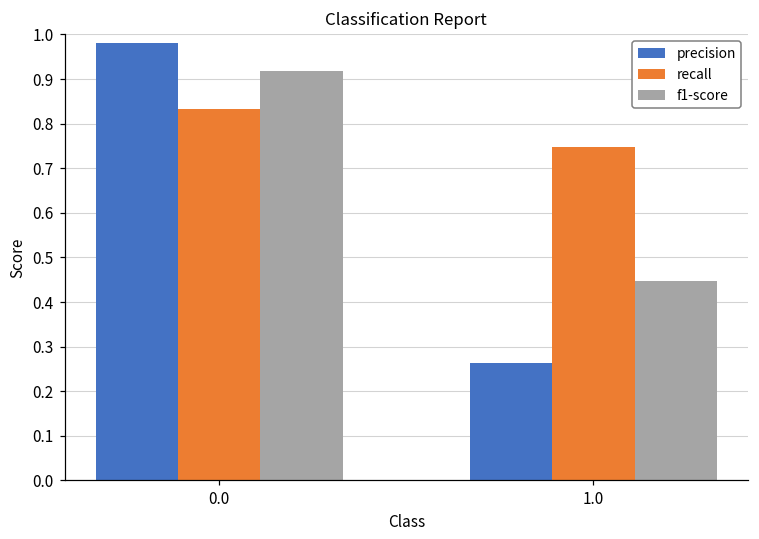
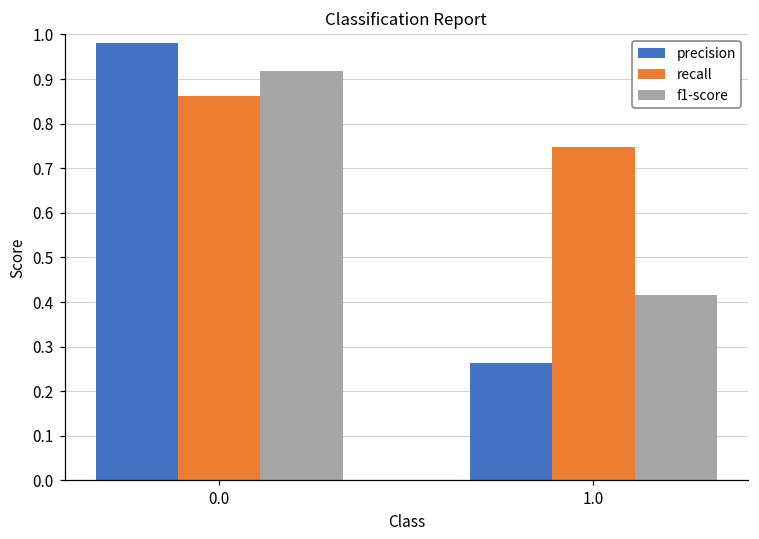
  {
    "precision": {
      "0.0": 0.98,
      "1.0": 0.26
    },
    "recall": {
-     "0.0": 0.83,
+     "0.0": 0.86,
      "1.0": 0.75
    },
    "f1-score": {
      "0.0": 0.92,
-     "1.0": 0.45
+     "1.0": 0.42
    }
  }
